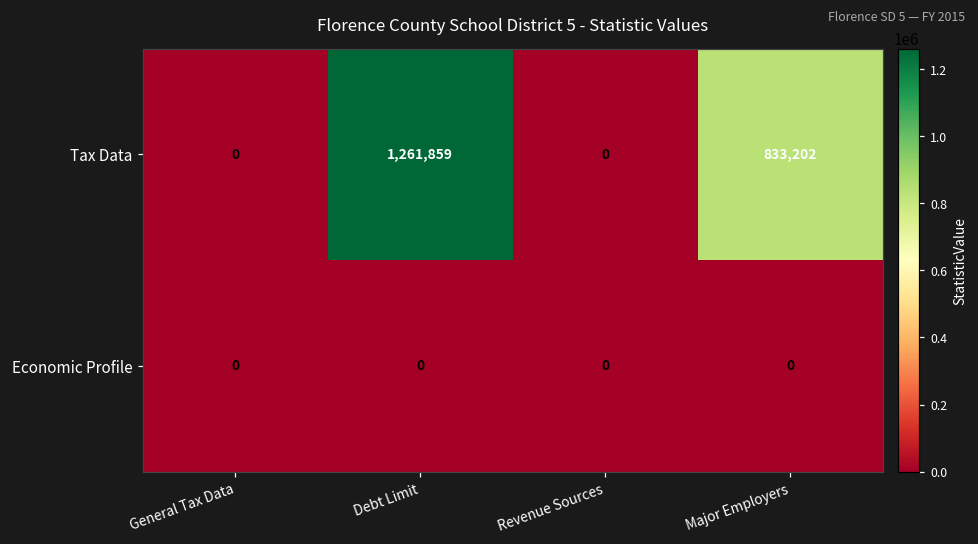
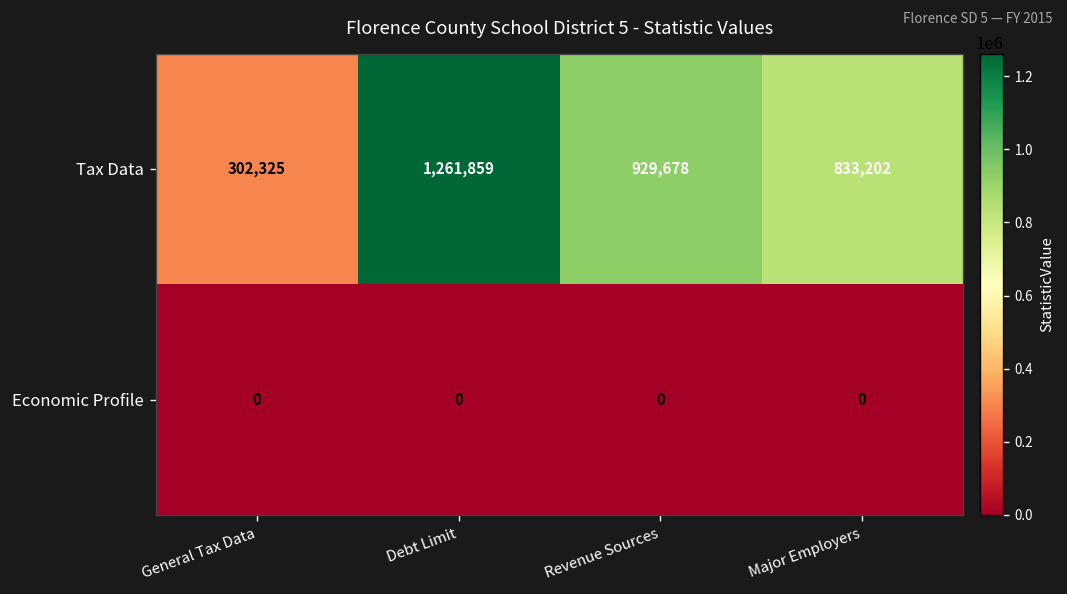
  {
    "Tax Data": {
-     "General Tax Data": "0",
+     "General Tax Data": "302,325",
      "Debt Limit": "1,261,859",
-     "Revenue Sources": "0",
+     "Revenue Sources": "929,678",
      "Major Employers": "833,202"
    },
    "Economic Profile": {
      "General Tax Data": "0",
      "Debt Limit": "0",
      "Revenue Sources": "0",
      "Major Employers": "0"
    }
  }
